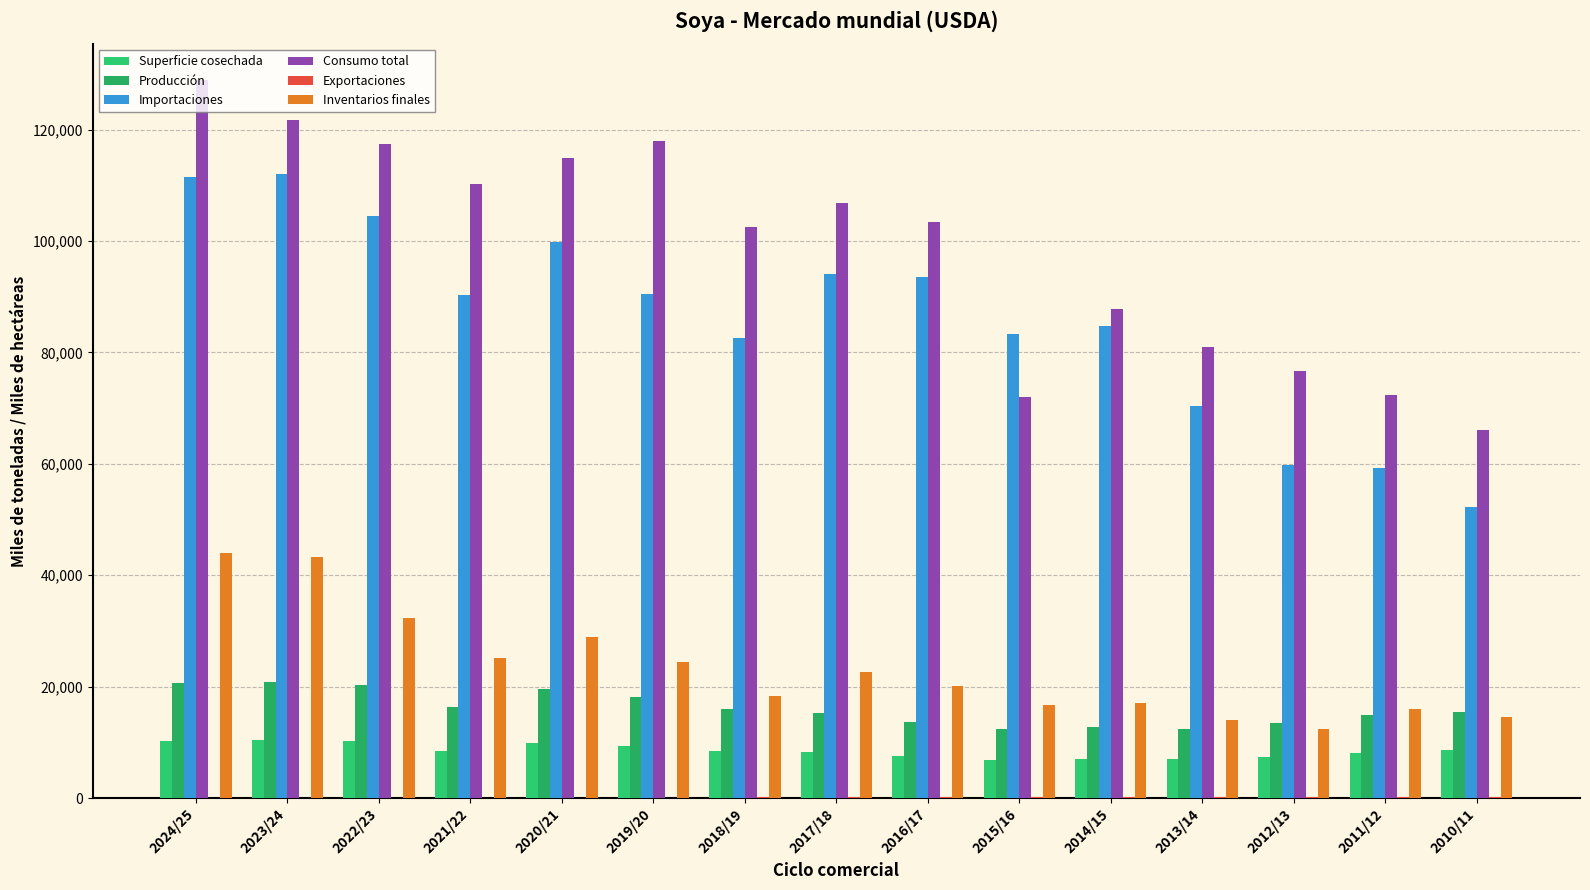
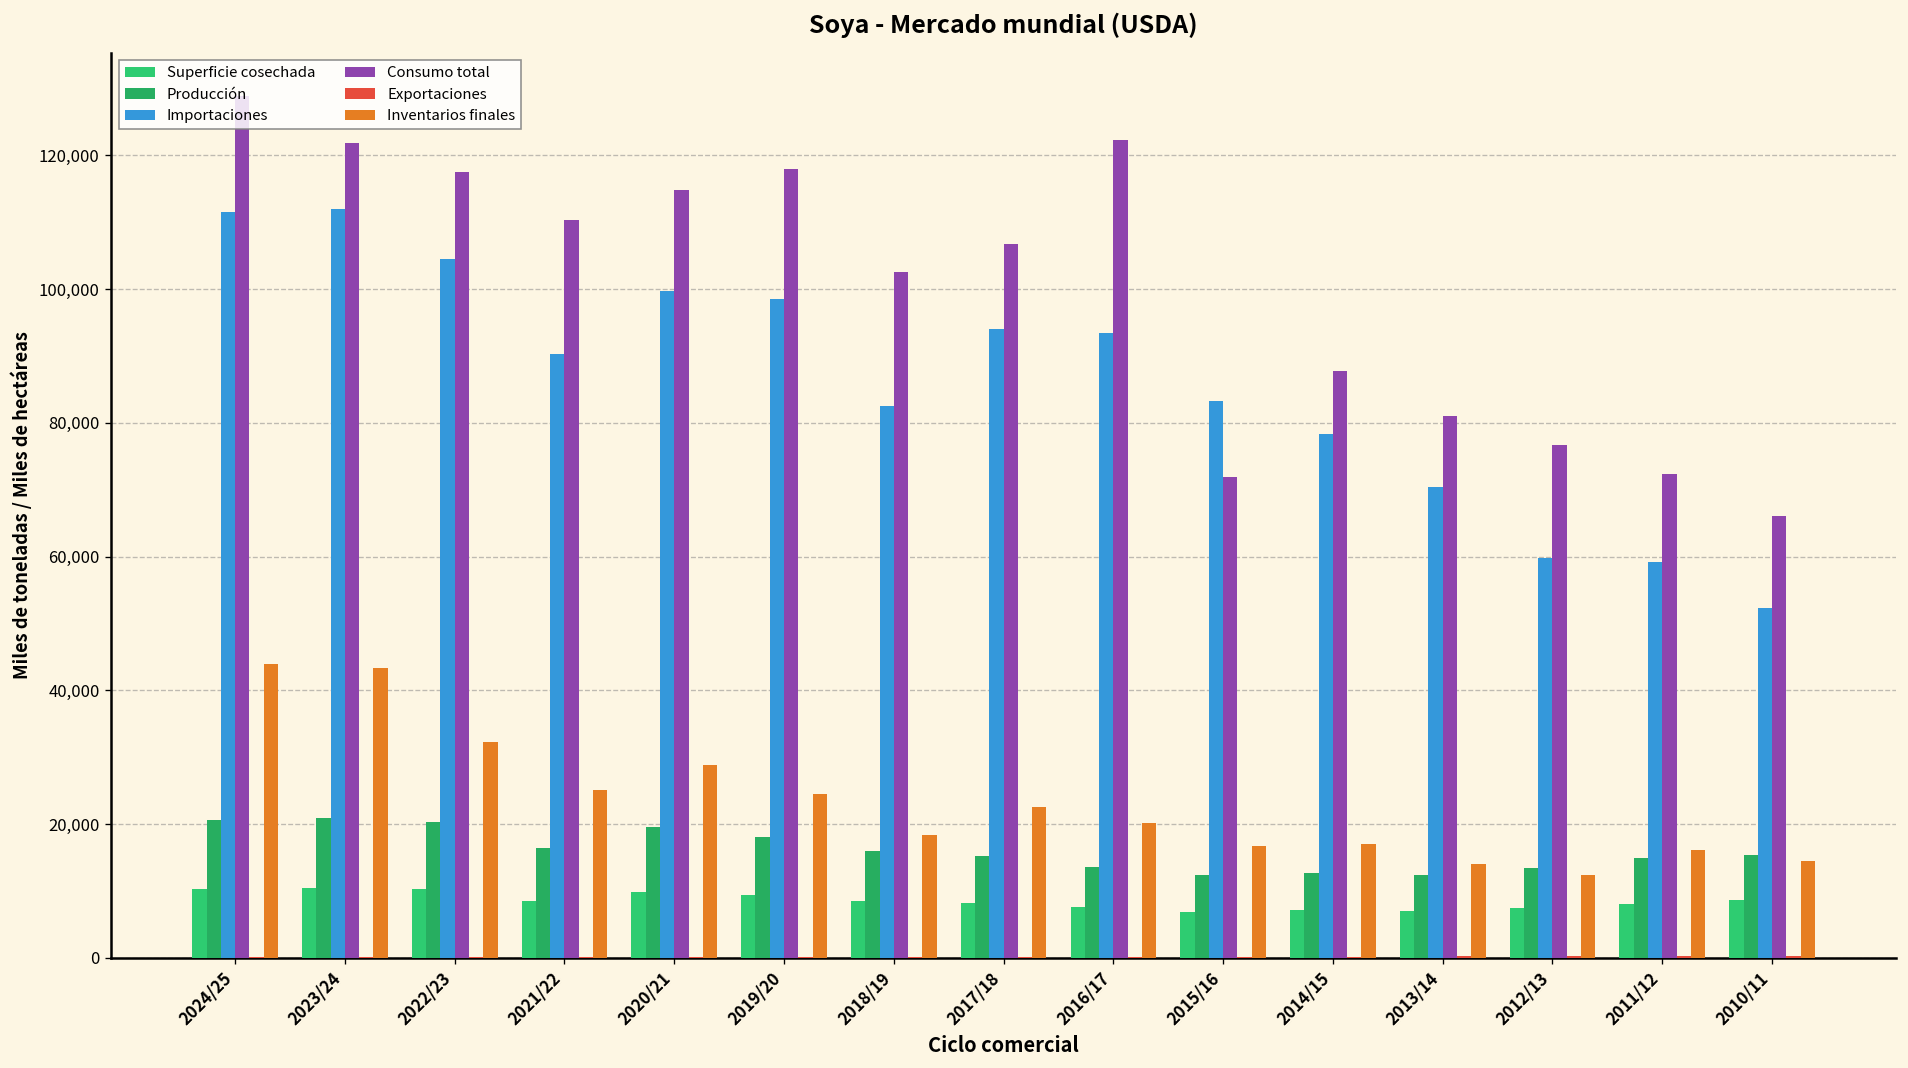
  {
    "Importaciones": {
      "2024/25": "111,000",
      "2023/24": "112,000",
      "2022/23": "105,000",
      "2021/22": "90,000",
      "2020/21": "100,000",
-     "2019/20": "90,000",
+     "2019/20": "99,000",
      "2018/19": "83,000",
      "2017/18": "94,000",
      "2016/17": "93,000",
      "2015/16": "83,000",
-     "2014/15": "85,000",
+     "2014/15": "78,000",
      "2013/14": "70,000",
      "2012/13": "60,000",
      "2011/12": "59,000",
      "2010/11": "52,000"
    },
    "Consumo total": {
      "2023/24": "122,000",
      "2022/23": "118,000",
      "2021/22": "110,000",
      "2020/21": "115,000",
      "2019/20": "118,000",
      "2018/19": "103,000",
      "2017/18": "107,000",
-     "2016/17": "104,000",
+     "2016/17": "122,000",
      "2015/16": "72,000",
      "2014/15": "88,000",
      "2013/14": "81,000",
      "2012/13": "77,000",
      "2011/12": "72,000",
      "2010/11": "66,000"
    }
  }
